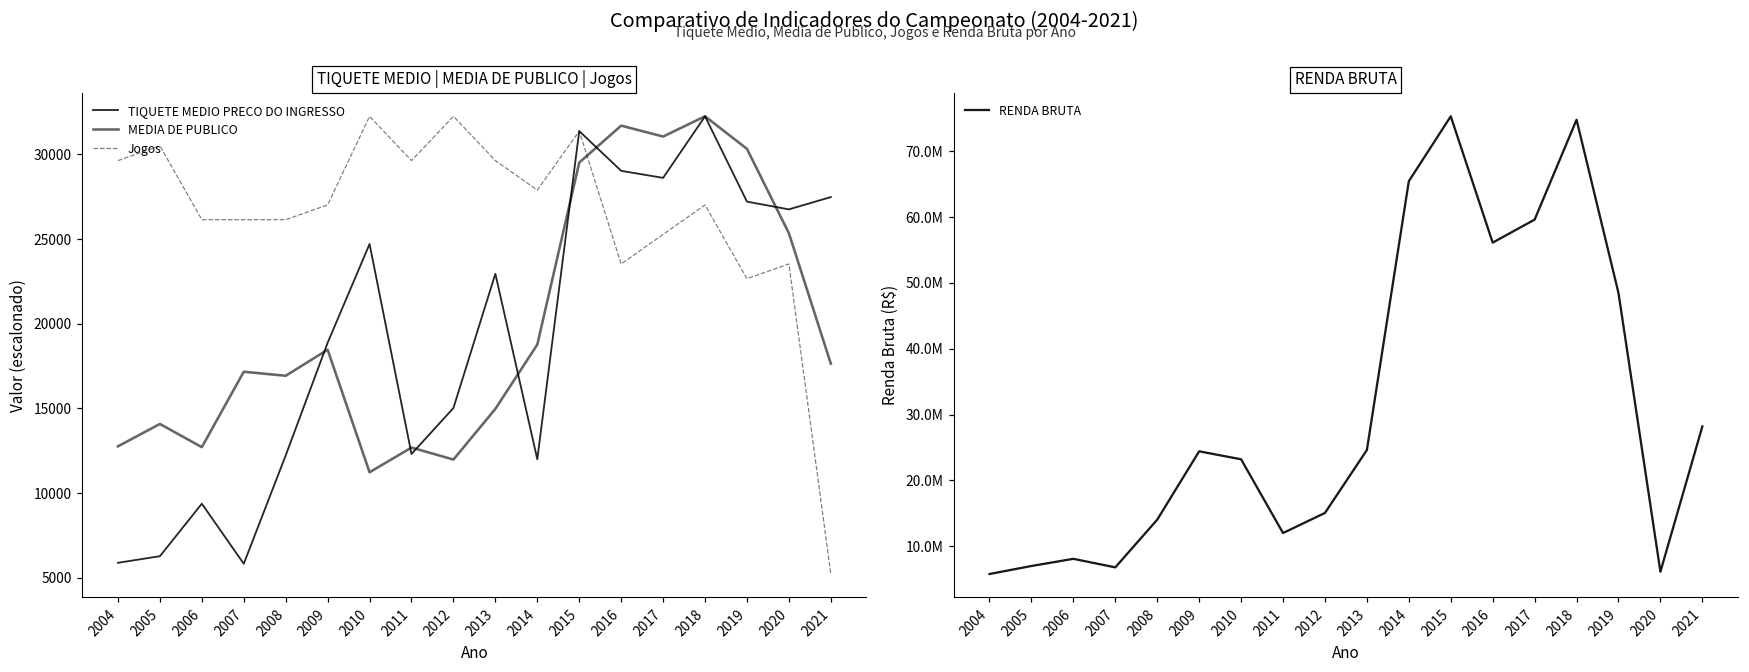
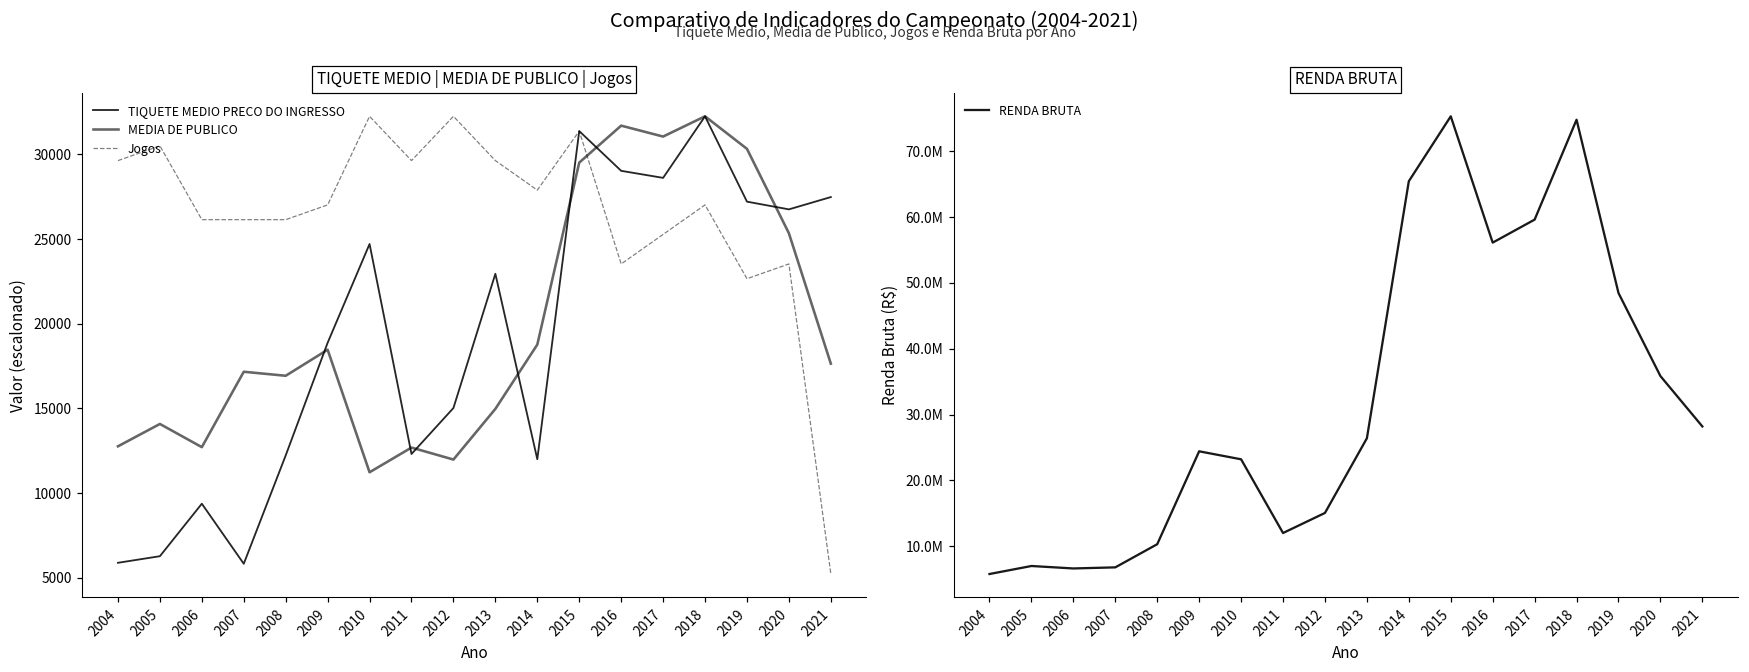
  {
    "RENDA BRUTA": {
      "2004": 6000000,
      "2005": 7000000,
-     "2006": 8000000,
+     "2006": 7000000,
      "2007": 7000000,
-     "2008": 14000000,
+     "2008": 10000000,
      "2009": 24000000,
      "2010": 23000000,
      "2011": 12000000,
      "2012": 15000000,
-     "2013": 25000000,
+     "2013": 26000000,
      "2014": 65000000,
      "2015": 75000000,
      "2016": 56000000,
      "2017": 60000000,
      "2018": 75000000,
      "2019": 48000000,
-     "2020": 6000000,
+     "2020": 36000000,
      "2021": 28000000
    }
  }
